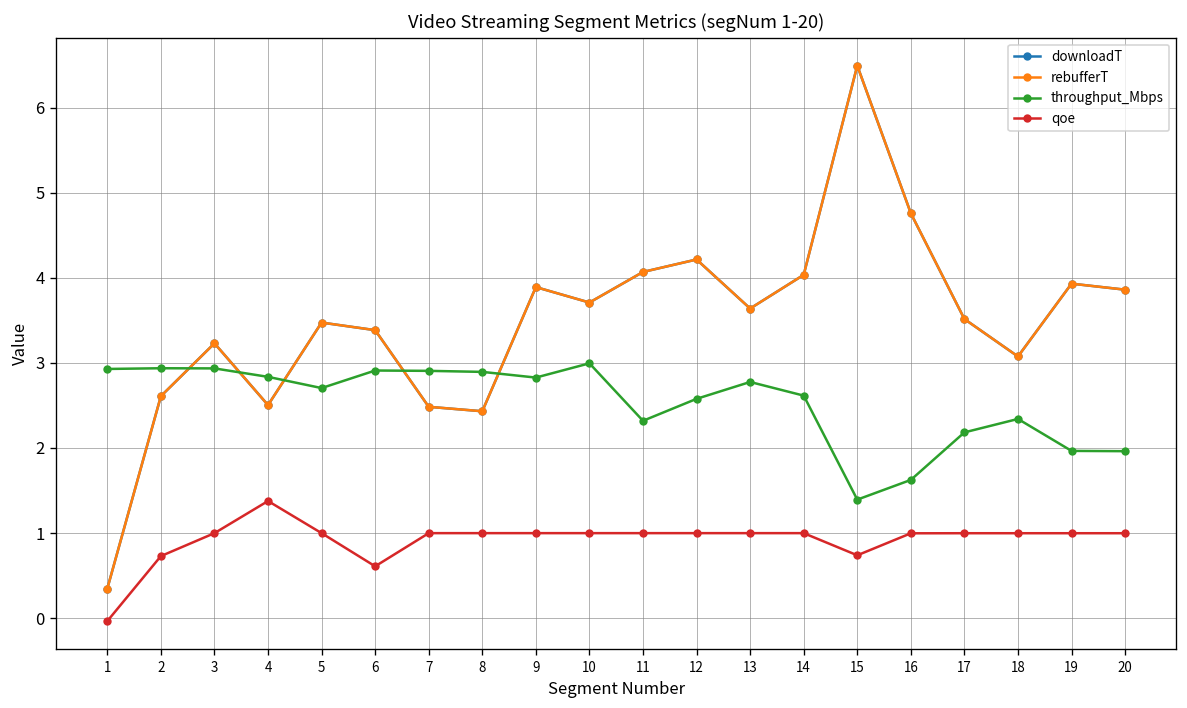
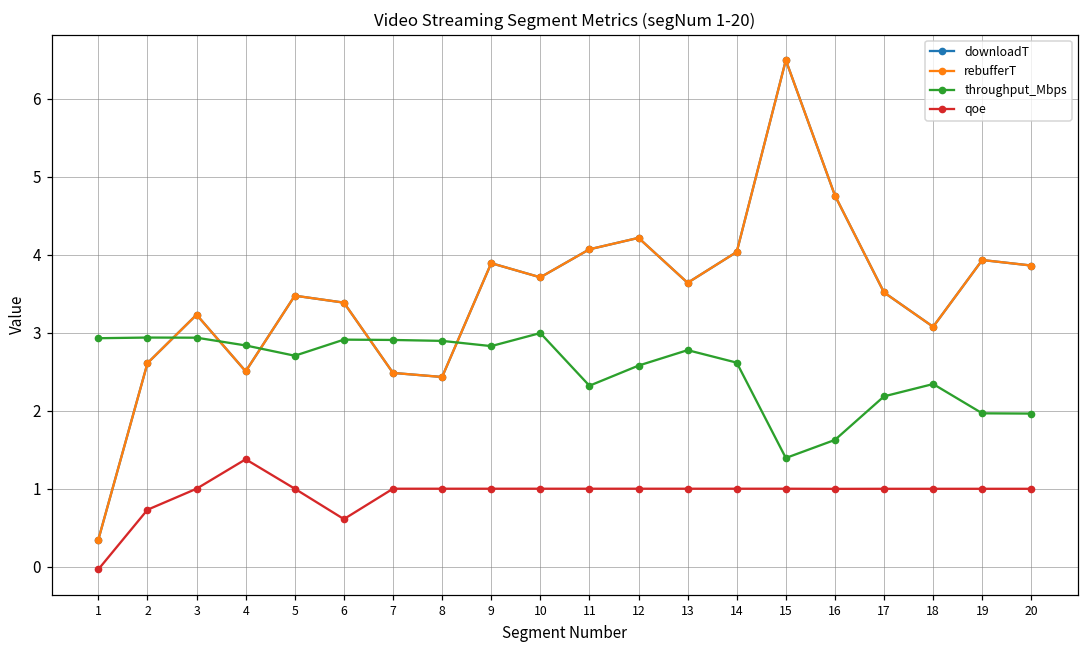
  {
    "rebufferT": {
      "1": 0.3,
      "2": 2.6,
      "3": 3.2,
      "4": 2.5,
      "5": 3.5,
      "6": 3.4,
      "7": 2.5,
      "8": 2.4,
      "9": 3.9,
      "10": 3.7,
      "11": 4.1,
      "12": 4.2,
      "13": 3.6,
      "14": 4.0,
      "15": 6.5,
      "16": 4.8,
      "17": 3.5,
      "18": 3.1,
      "19": 3.9,
      "20": 3.9
    },
    "throughput_Mbps": {
      "1": 2.9,
      "2": 2.9,
      "3": 2.9,
      "4": 2.8,
      "5": 2.7,
      "6": 2.9,
      "7": 2.9,
      "8": 2.9,
      "9": 2.8,
      "10": 3.0,
      "11": 2.3,
      "12": 2.6,
      "13": 2.8,
      "14": 2.6,
      "15": 1.4,
      "16": 1.6,
      "17": 2.2,
      "18": 2.3,
      "19": 2.0,
      "20": 2.0
    },
    "qoe": {
      "1": 0.0,
      "2": 0.7,
      "3": 1.0,
      "4": 1.4,
      "5": 1.0,
      "6": 0.6,
      "7": 1.0,
      "8": 1.0,
      "9": 1.0,
      "10": 1.0,
      "11": 1.0,
      "12": 1.0,
      "13": 1.0,
      "14": 1.0,
-     "15": 0.7,
+     "15": 1.0,
      "16": 1.0,
      "17": 1.0,
      "18": 1.0,
      "19": 1.0,
      "20": 1.0
    }
  }
